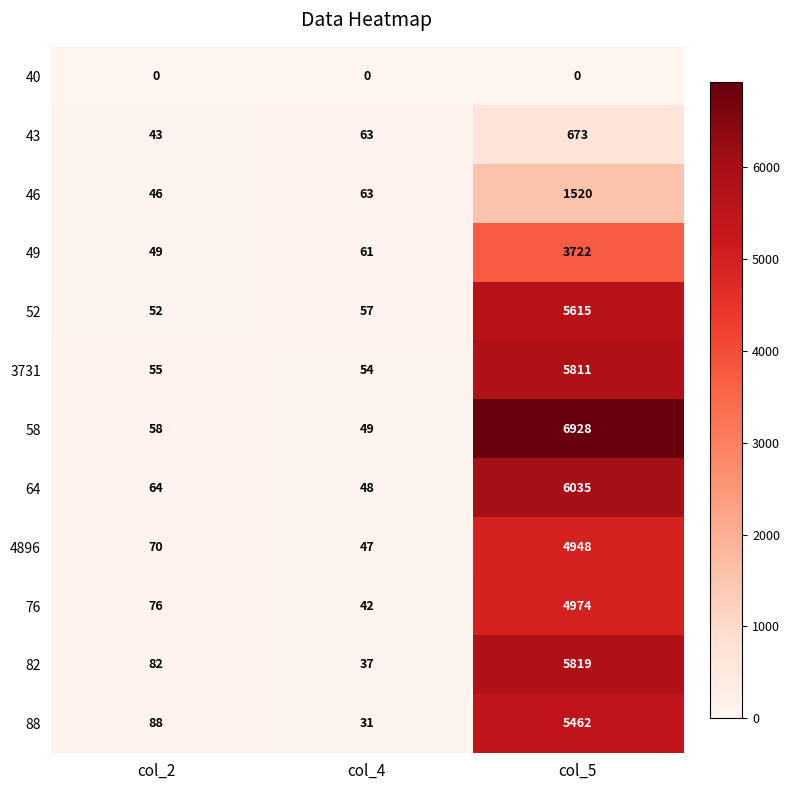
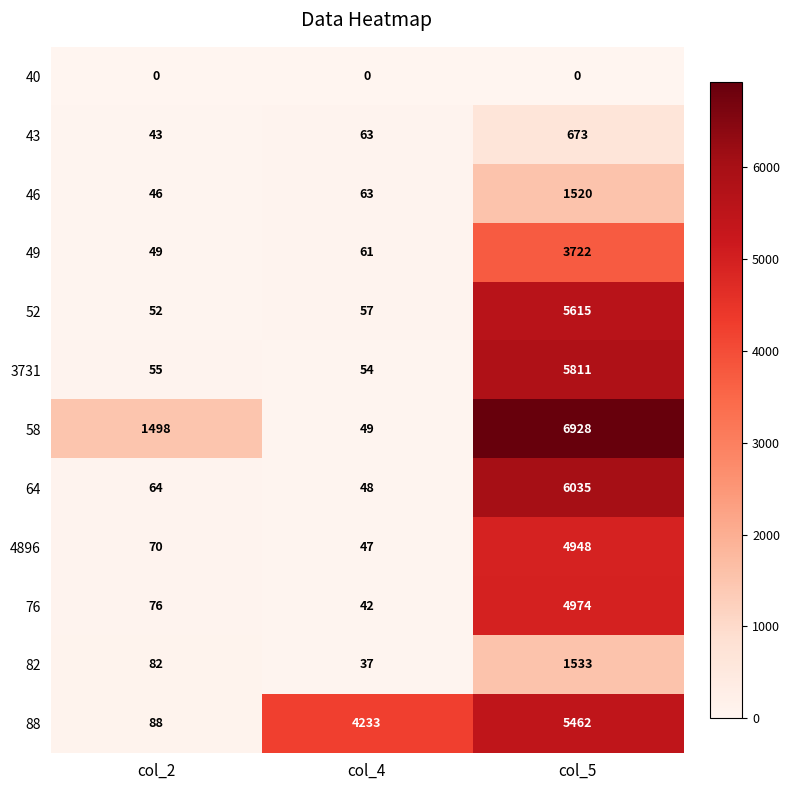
  {
    "40": {
      "col_2": 0,
      "col_4": 0,
      "col_5": 0
    },
    "43": {
      "col_2": 43,
      "col_4": 63,
      "col_5": 673
    },
    "46": {
      "col_2": 46,
      "col_4": 63,
      "col_5": 1520
    },
    "49": {
      "col_2": 49,
      "col_4": 61,
      "col_5": 3722
    },
    "52": {
      "col_2": 52,
      "col_4": 57,
      "col_5": 5615
    },
    "3731": {
      "col_2": 55,
      "col_4": 54,
      "col_5": 5811
    },
    "58": {
-     "col_2": 58,
+     "col_2": 1498,
      "col_4": 49,
      "col_5": 6928
    },
    "64": {
      "col_2": 64,
      "col_4": 48,
      "col_5": 6035
    },
    "4896": {
      "col_2": 70,
      "col_4": 47,
      "col_5": 4948
    },
    "76": {
      "col_2": 76,
      "col_4": 42,
      "col_5": 4974
    },
    "82": {
      "col_2": 82,
      "col_4": 37,
-     "col_5": 5819
+     "col_5": 1533
    },
    "88": {
      "col_2": 88,
-     "col_4": 31,
+     "col_4": 4233,
      "col_5": 5462
    }
  }
